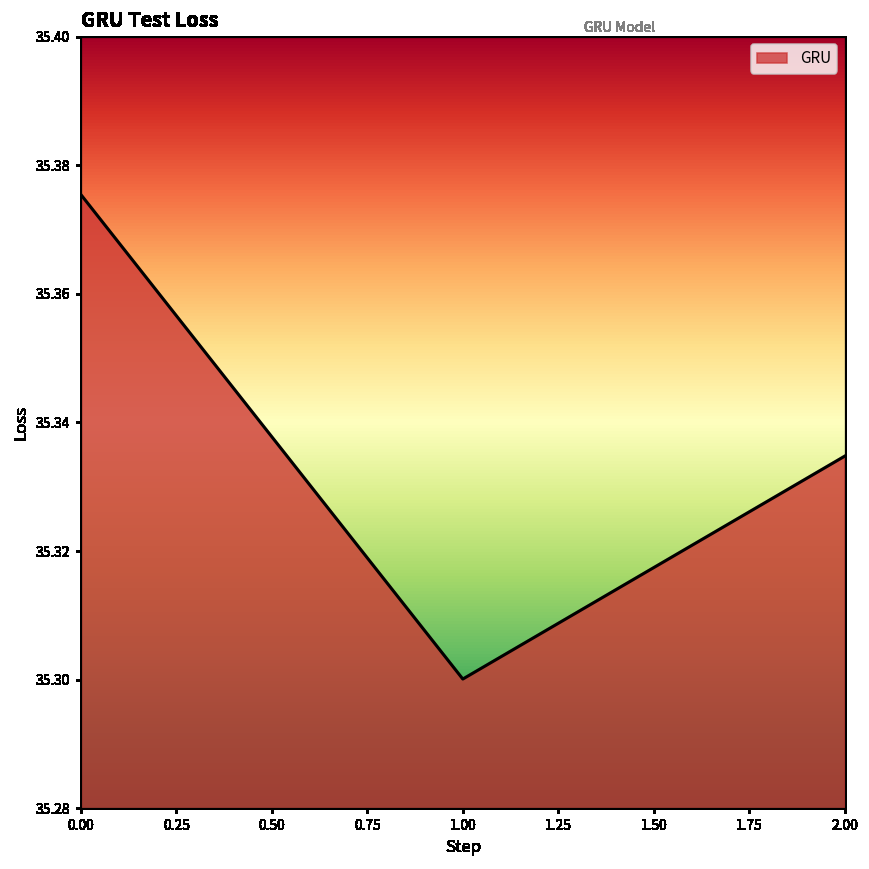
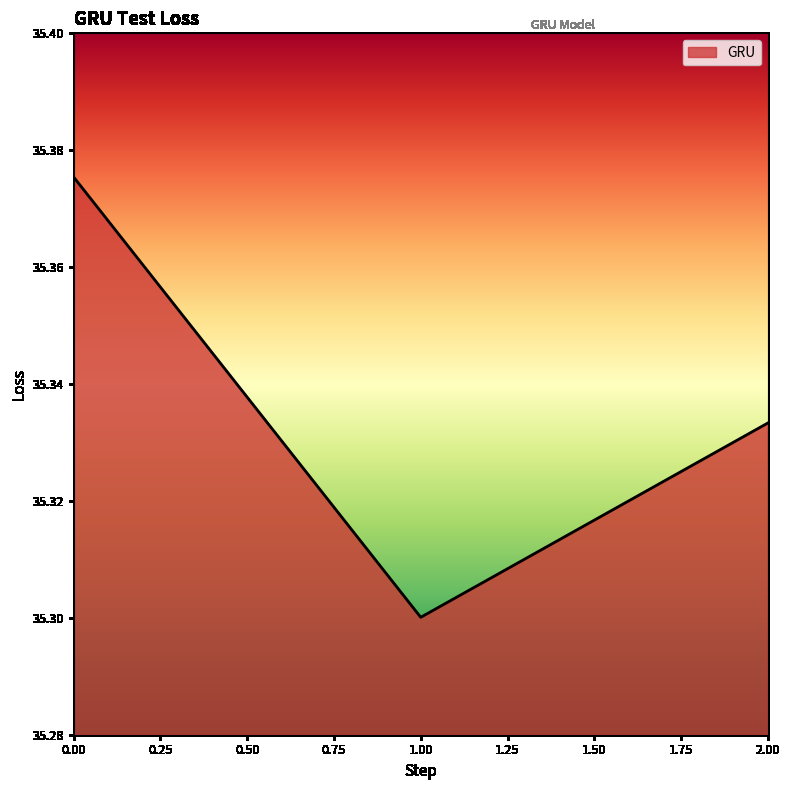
  {
    "0.00": 35.375,
    "1.00": 35.300,
-   "2.00": 35.335
+   "2.00": 35.333
  }
